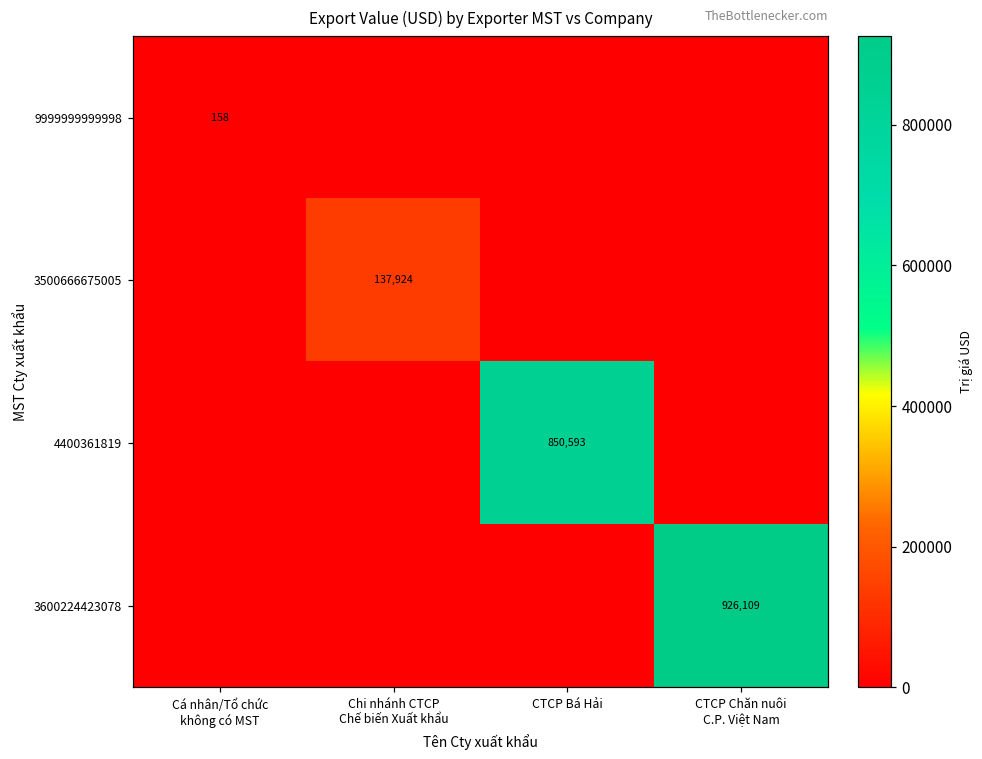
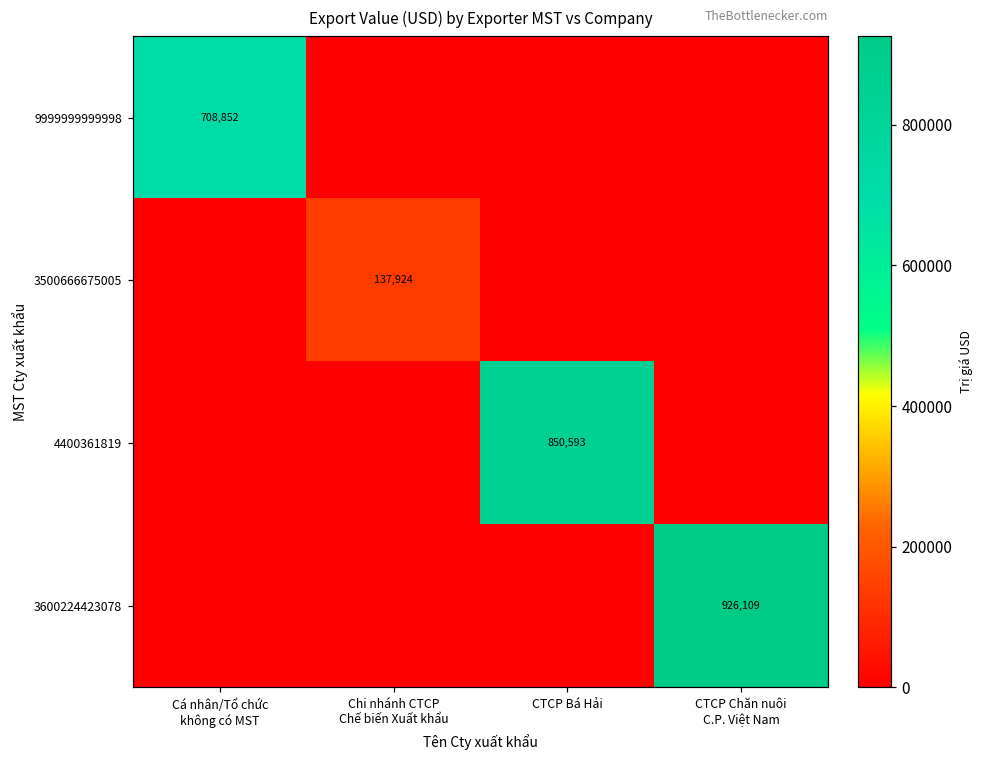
  {
    "9999999999998": {
-     "Cá nhân/Tổ chức không có MST": "158"
+     "Cá nhân/Tổ chức không có MST": "708,852"
    },
    "3500666675005": {
      "Chi nhánh CTCP Chế biến Xuất khẩu": "137,924"
    },
    "4400361819": {
      "CTCP Bá Hải": "850,593"
    },
    "3600224423078": {
      "CTCP Chăn nuôi C.P. Việt Nam": "926,109"
    }
  }
